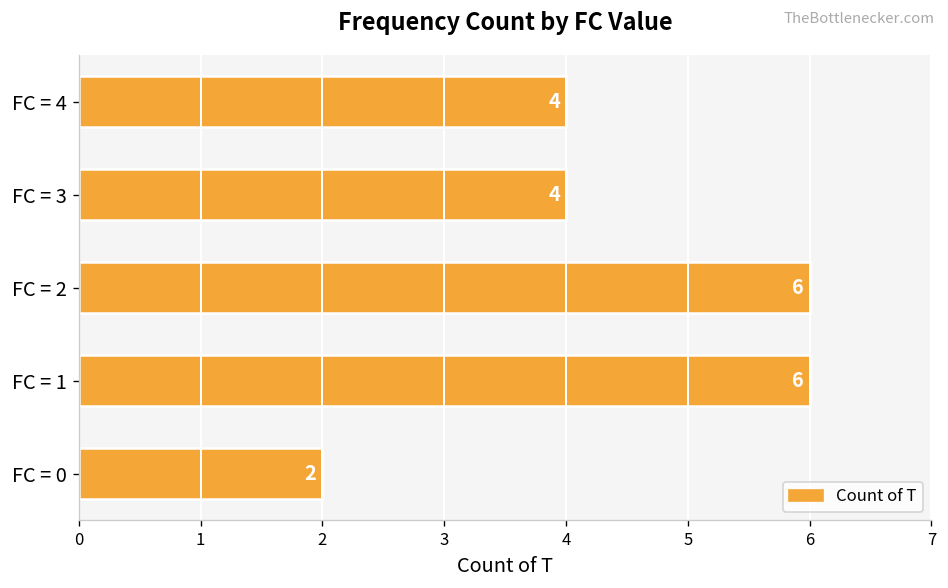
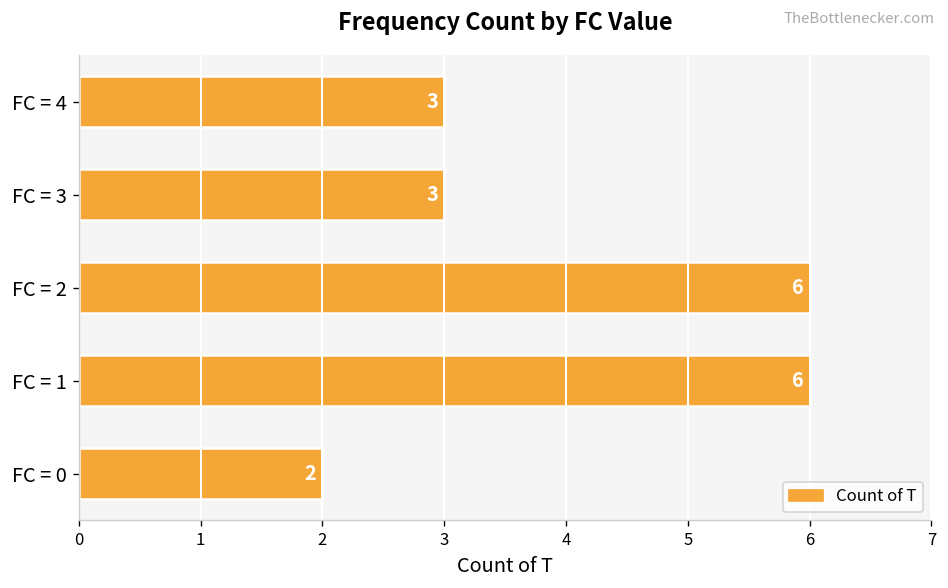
  {
-   "FC = 4": 4,
-   "FC = 3": 4,
+   "FC = 4": 3,
+   "FC = 3": 3,
    "FC = 2": 6,
    "FC = 1": 6,
    "FC = 0": 2
  }
